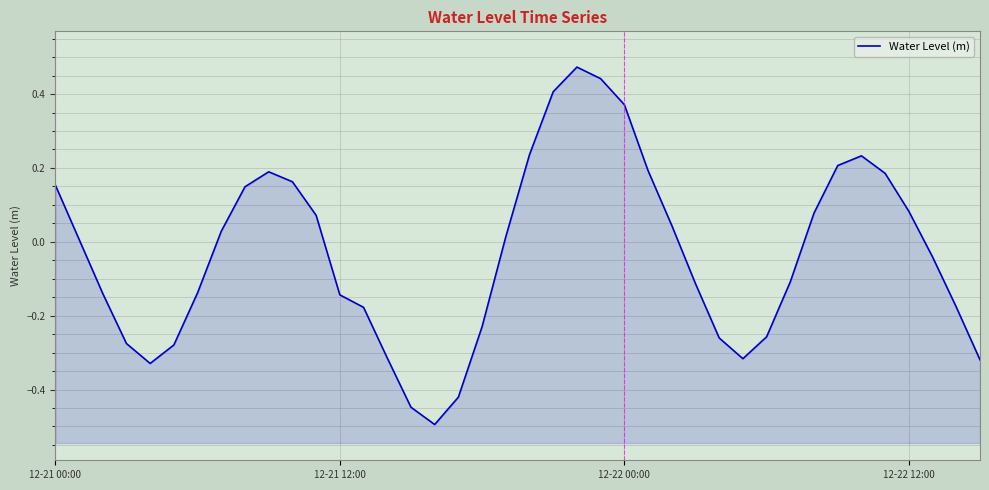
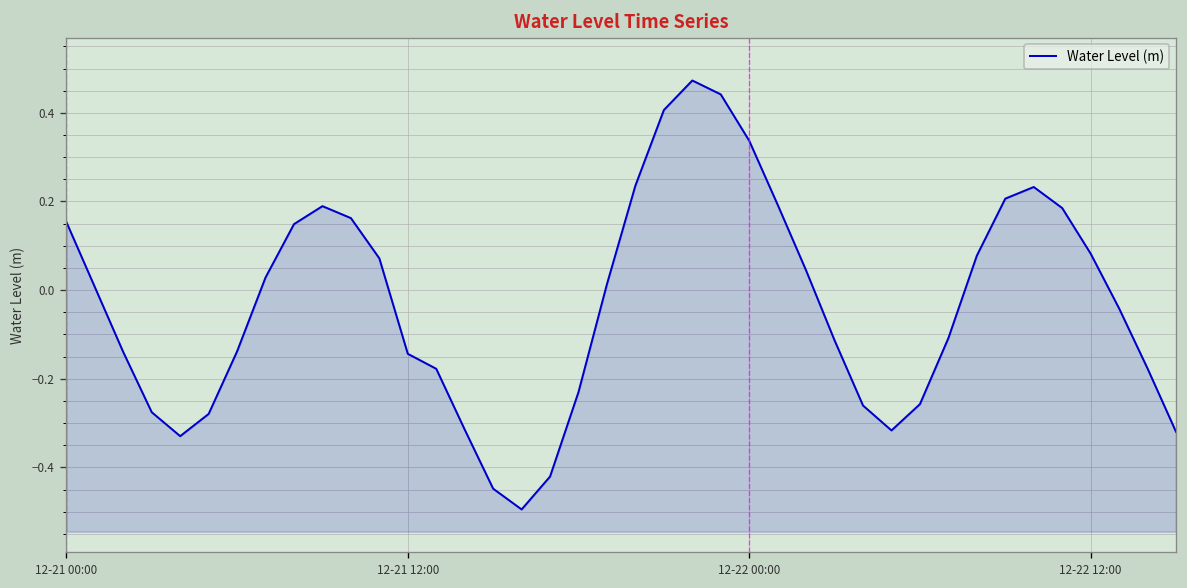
  {
    "12-21 00:00": 0.15,
    "12-21 12:00": -0.14,
-   "12-22 00:00": 0.37,
+   "12-22 00:00": 0.34,
    "12-22 12:00": 0.08
  }
